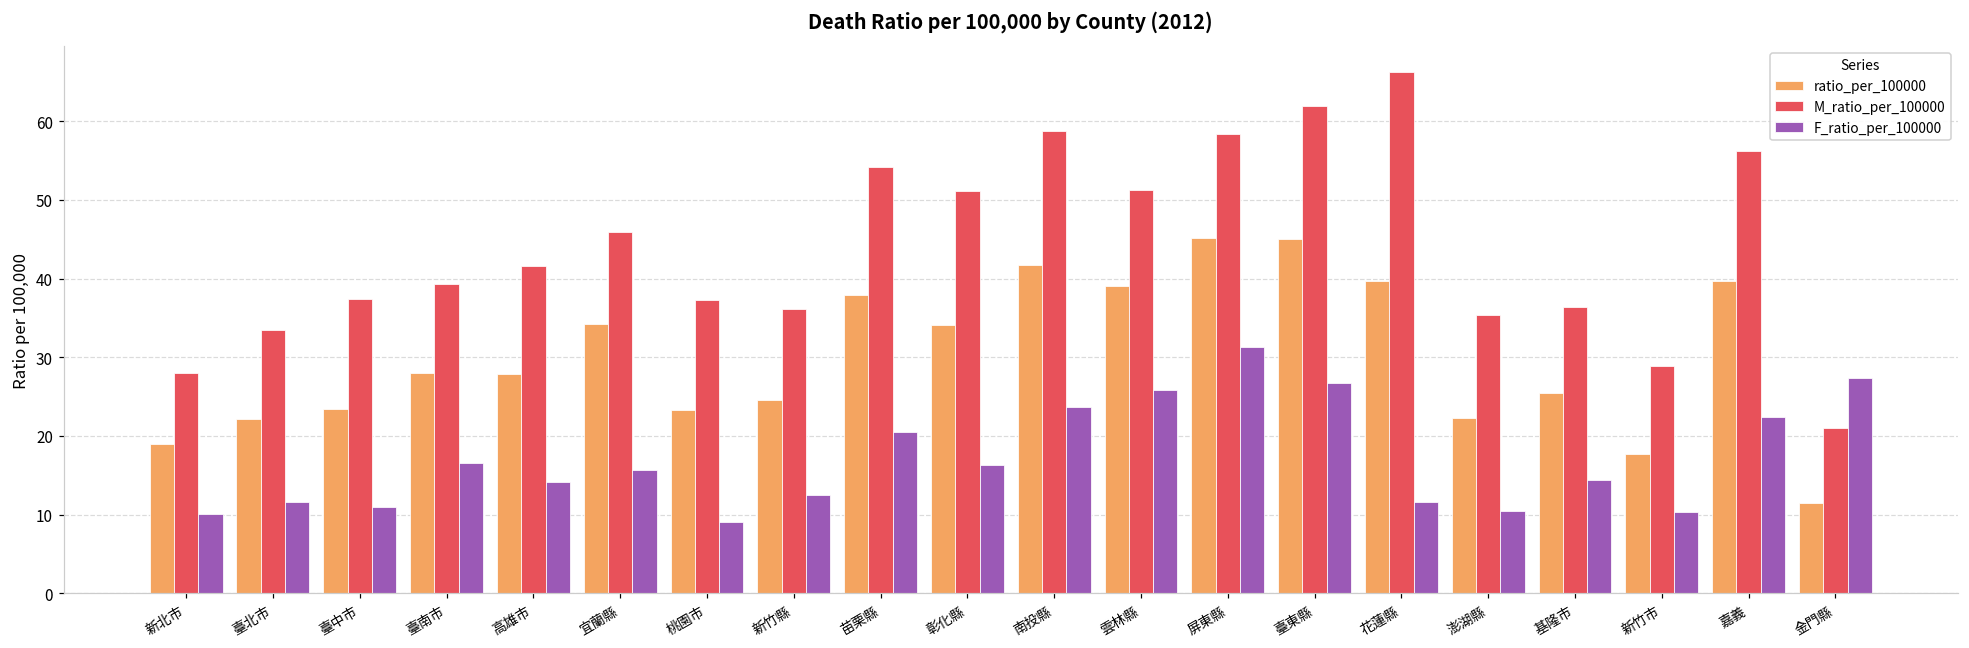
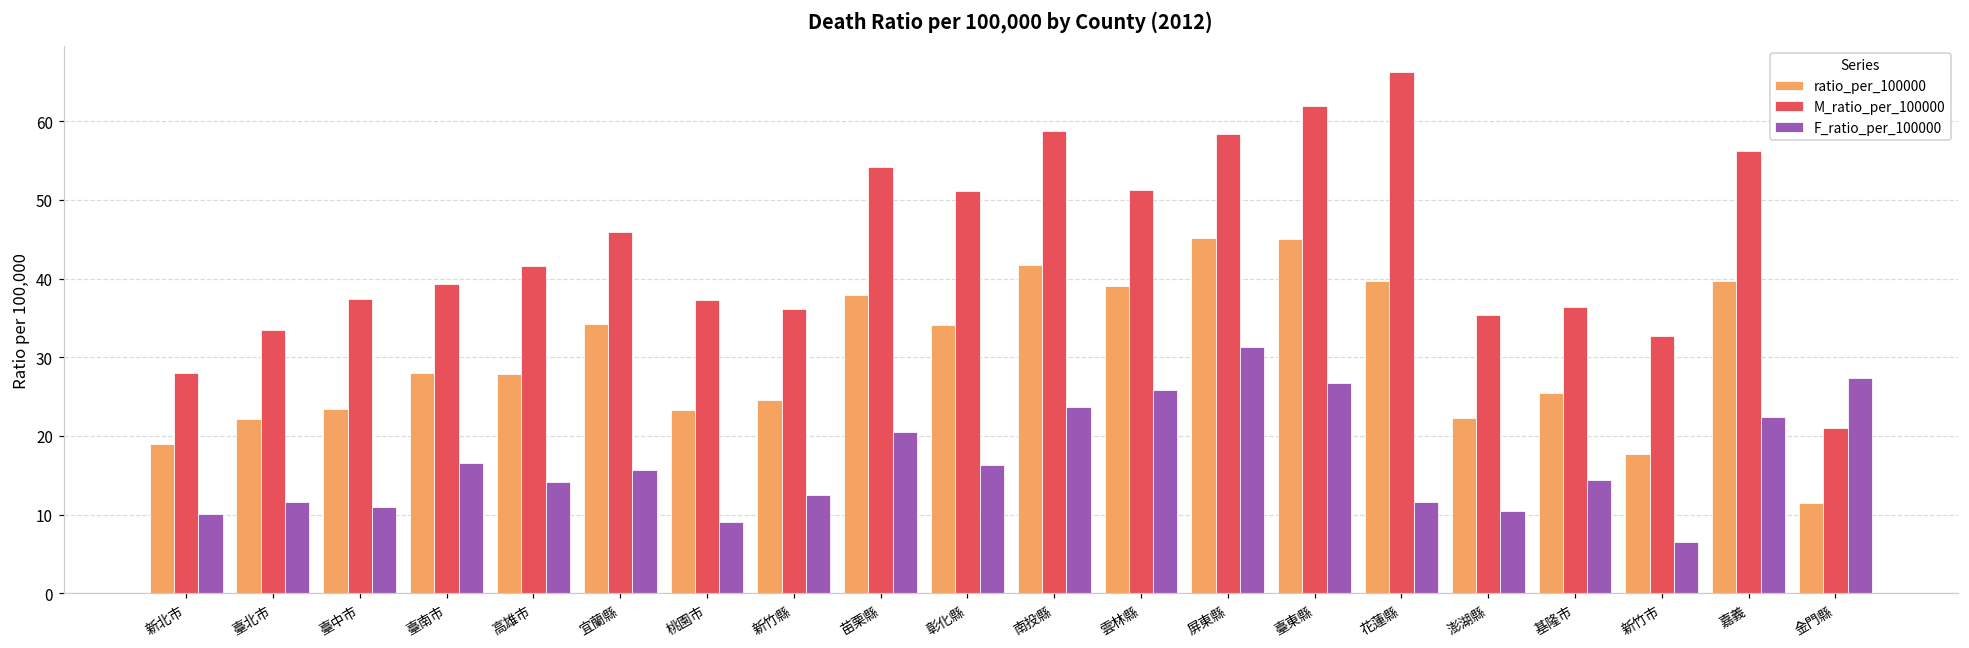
  {
    "ratio_per_100000": {
      "新北市": 19,
      "臺北市": 22,
      "臺中市": 23,
      "臺南市": 28,
      "高雄市": 28,
      "宜蘭縣": 34,
      "桃園市": 23,
      "新竹縣": 25,
      "苗栗縣": 38,
      "彰化縣": 34,
      "南投縣": 42,
      "雲林縣": 39,
      "屏東縣": 45,
      "臺東縣": 45,
      "花蓮縣": 40,
      "澎湖縣": 22,
      "基隆市": 25,
      "新竹市": 18,
      "嘉義": 40,
      "金門縣": 11
    },
    "M_ratio_per_100000": {
      "新北市": 28,
      "臺北市": 33,
      "臺中市": 37,
      "臺南市": 39,
      "高雄市": 42,
      "宜蘭縣": 46,
      "桃園市": 37,
      "新竹縣": 36,
      "苗栗縣": 54,
      "彰化縣": 51,
      "南投縣": 59,
      "雲林縣": 51,
      "屏東縣": 58,
      "臺東縣": 62,
      "花蓮縣": 66,
      "澎湖縣": 35,
      "基隆市": 36,
-     "新竹市": 29,
+     "新竹市": 33,
      "嘉義": 56,
      "金門縣": 21
    },
    "F_ratio_per_100000": {
      "新北市": 10,
      "臺北市": 12,
      "臺中市": 11,
      "臺南市": 17,
      "高雄市": 14,
      "宜蘭縣": 16,
      "桃園市": 9,
      "新竹縣": 13,
      "苗栗縣": 21,
      "彰化縣": 16,
      "南投縣": 24,
      "雲林縣": 26,
      "屏東縣": 31,
      "臺東縣": 27,
      "花蓮縣": 12,
      "澎湖縣": 10,
      "基隆市": 14,
-     "新竹市": 10,
+     "新竹市": 7,
      "嘉義": 22,
      "金門縣": 27
    }
  }
